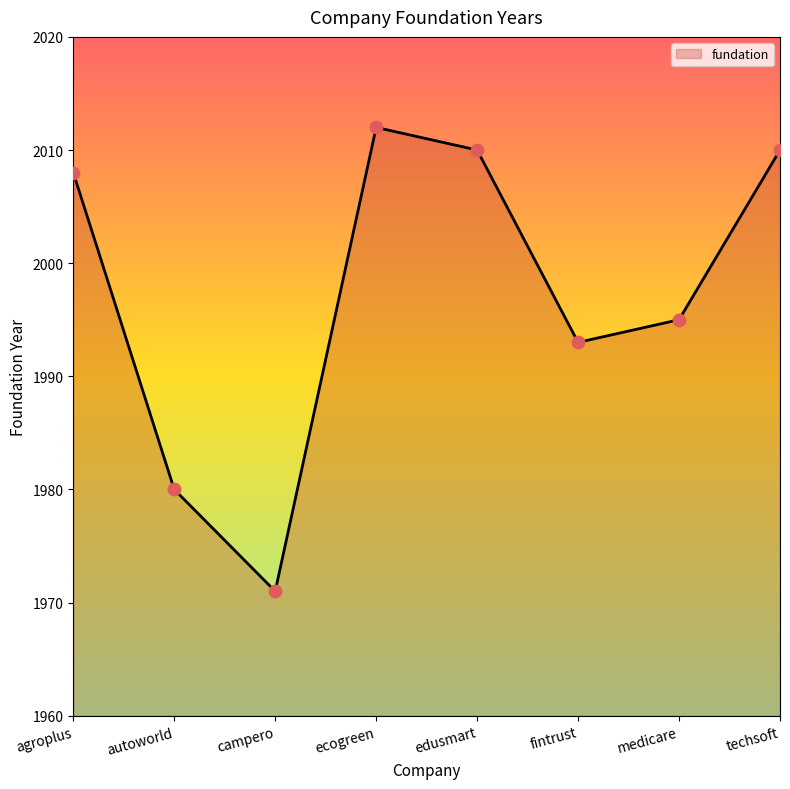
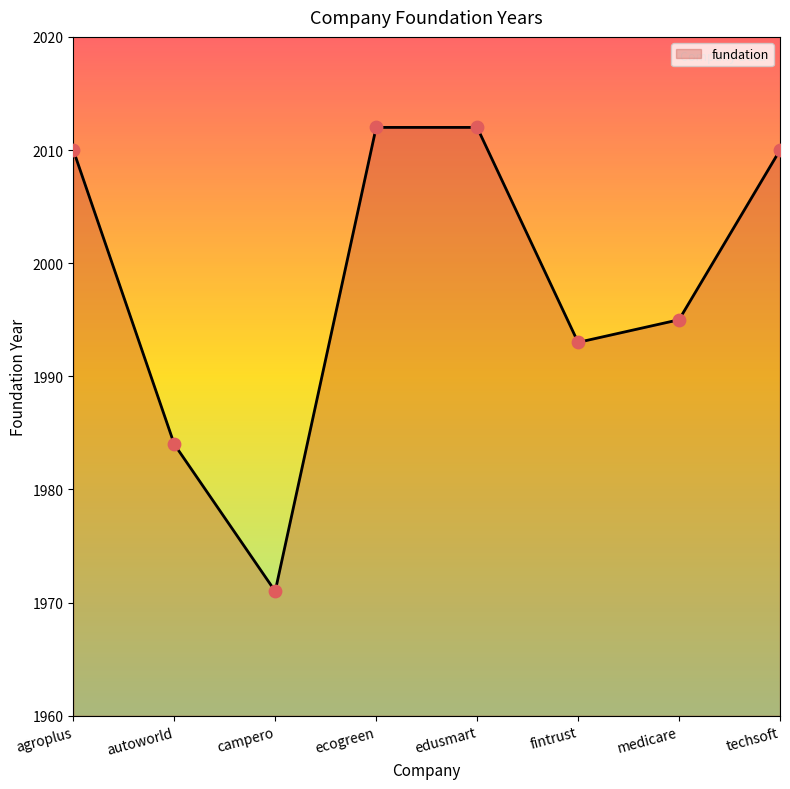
  {
-   "agroplus": 2008,
-   "autoworld": 1980,
+   "agroplus": 2010,
+   "autoworld": 1984,
    "campero": 1971,
    "ecogreen": 2012,
-   "edusmart": 2010,
+   "edusmart": 2012,
    "fintrust": 1993,
    "medicare": 1995,
    "techsoft": 2010
  }
